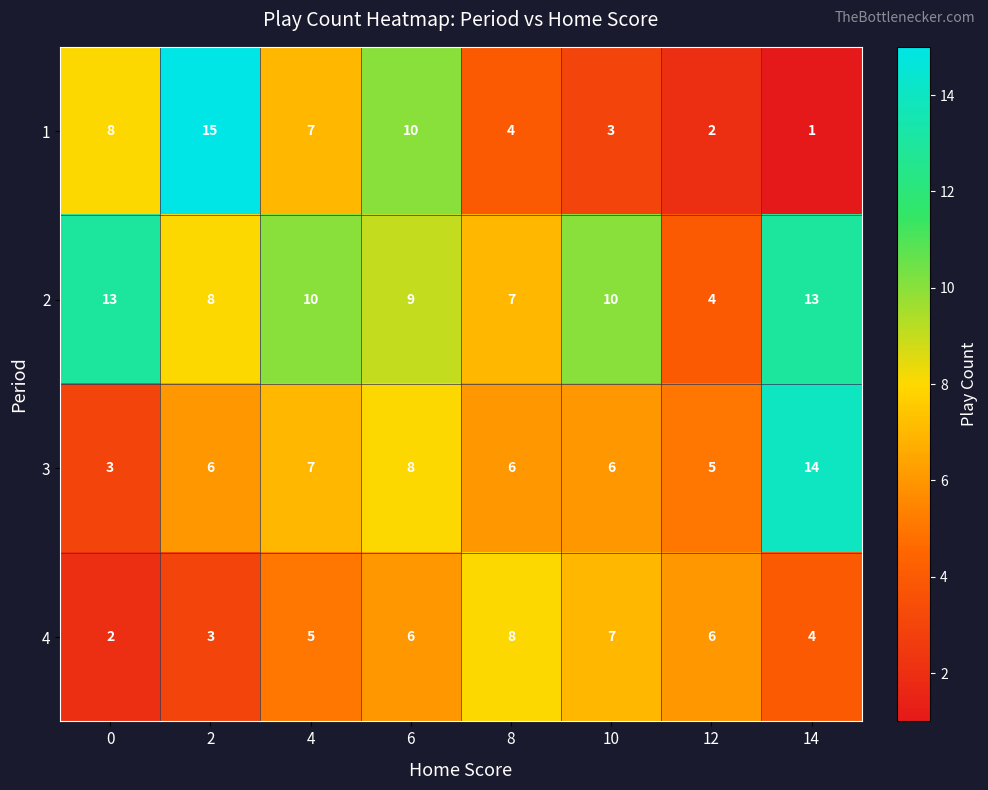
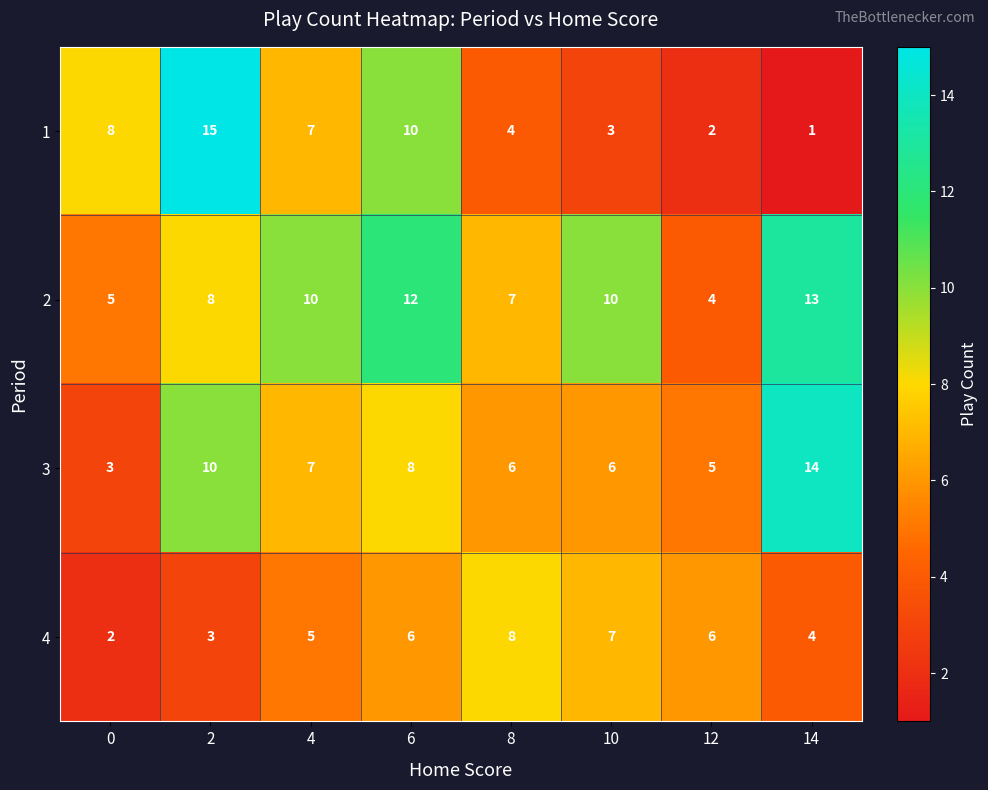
  {
    "1": {
      "0": 8,
      "2": 15,
      "4": 7,
      "6": 10,
      "8": 4,
      "10": 3,
      "12": 2,
      "14": 1
    },
    "2": {
-     "0": 13,
+     "0": 5,
      "2": 8,
      "4": 10,
-     "6": 9,
+     "6": 12,
      "8": 7,
      "10": 10,
      "12": 4,
      "14": 13
    },
    "3": {
      "0": 3,
-     "2": 6,
+     "2": 10,
      "4": 7,
      "6": 8,
      "8": 6,
      "10": 6,
      "12": 5,
      "14": 14
    },
    "4": {
      "0": 2,
      "2": 3,
      "4": 5,
      "6": 6,
      "8": 8,
      "10": 7,
      "12": 6,
      "14": 4
    }
  }
